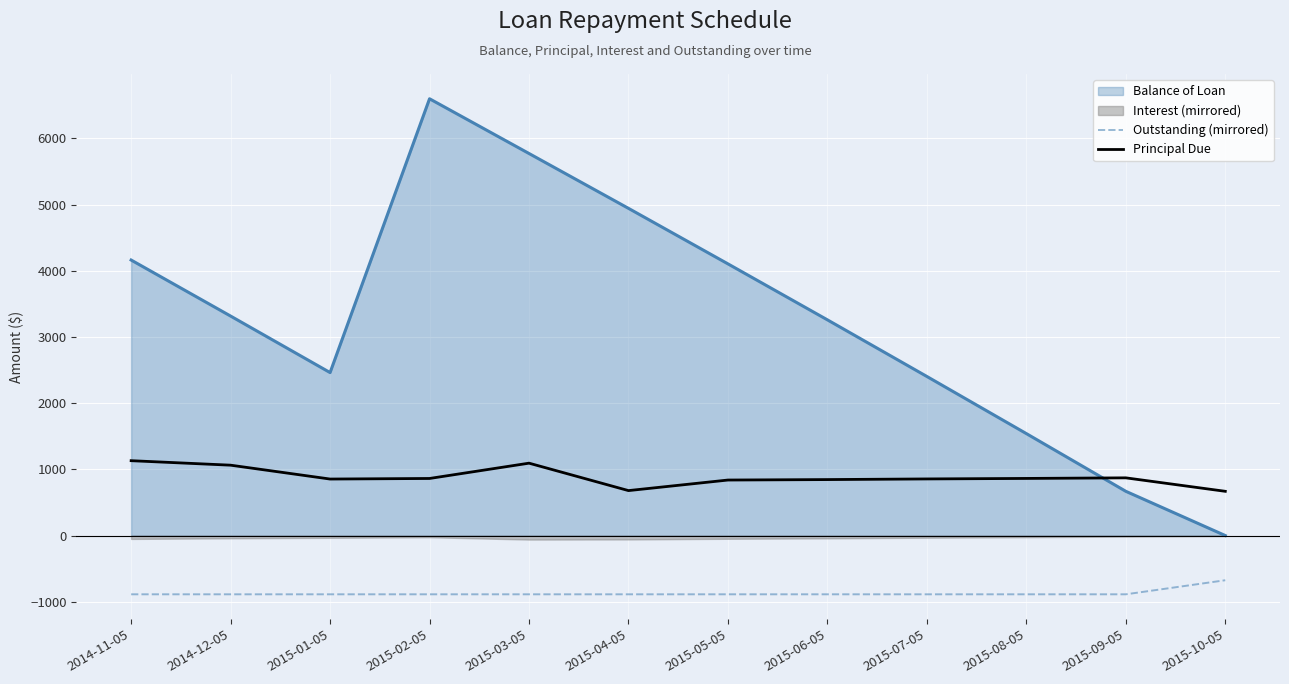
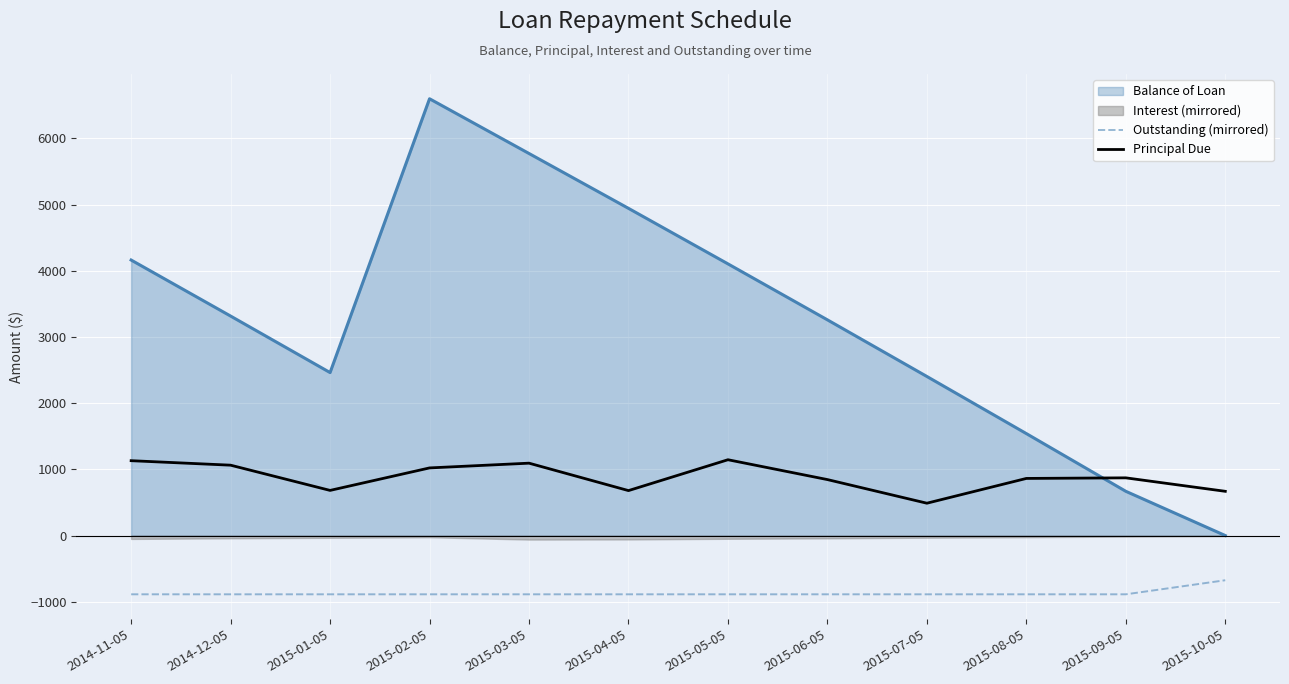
  {
    "Principal Due": {
      "2014-11-05": 1100,
      "2014-12-05": 1100,
-     "2015-01-05": 900,
-     "2015-02-05": 900,
+     "2015-01-05": 700,
+     "2015-02-05": 1000,
      "2015-03-05": 1100,
      "2015-04-05": 700,
-     "2015-05-05": 800,
+     "2015-05-05": 1100,
      "2015-06-05": 800,
-     "2015-07-05": 900,
+     "2015-07-05": 500,
      "2015-08-05": 900,
      "2015-09-05": 900,
      "2015-10-05": 700
    }
  }
